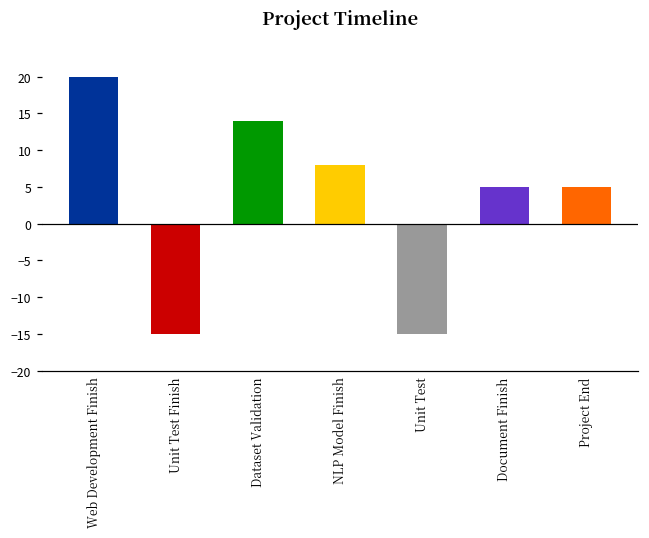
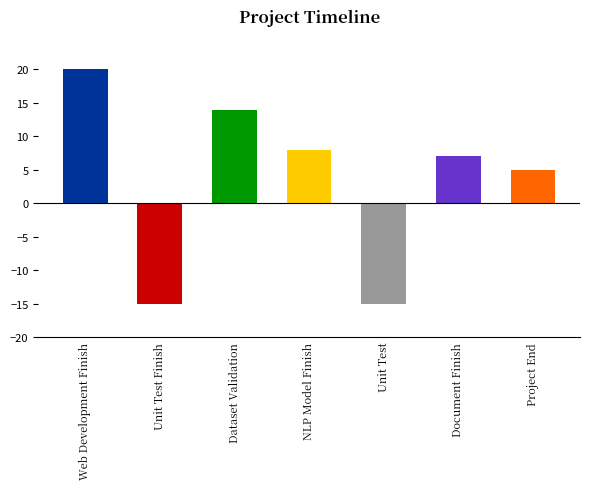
  {
    "Web Development Finish": 20,
    "Unit Test Finish": -15,
    "Dataset Validation": 14,
    "NLP Model Finish": 8,
    "Unit Test": -15,
-   "Document Finish": 5,
+   "Document Finish": 7,
    "Project End": 5
  }
